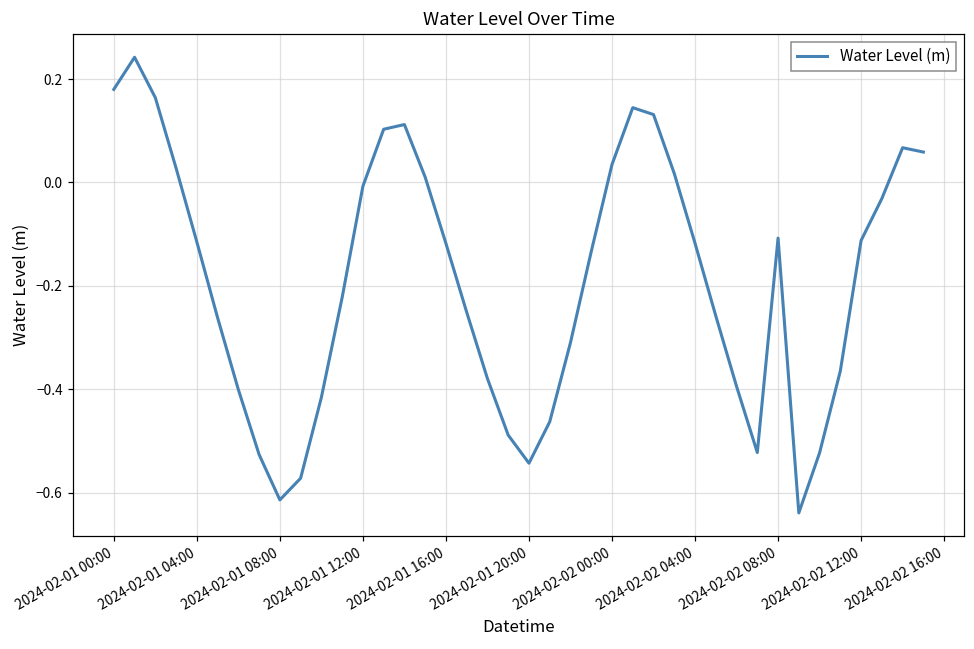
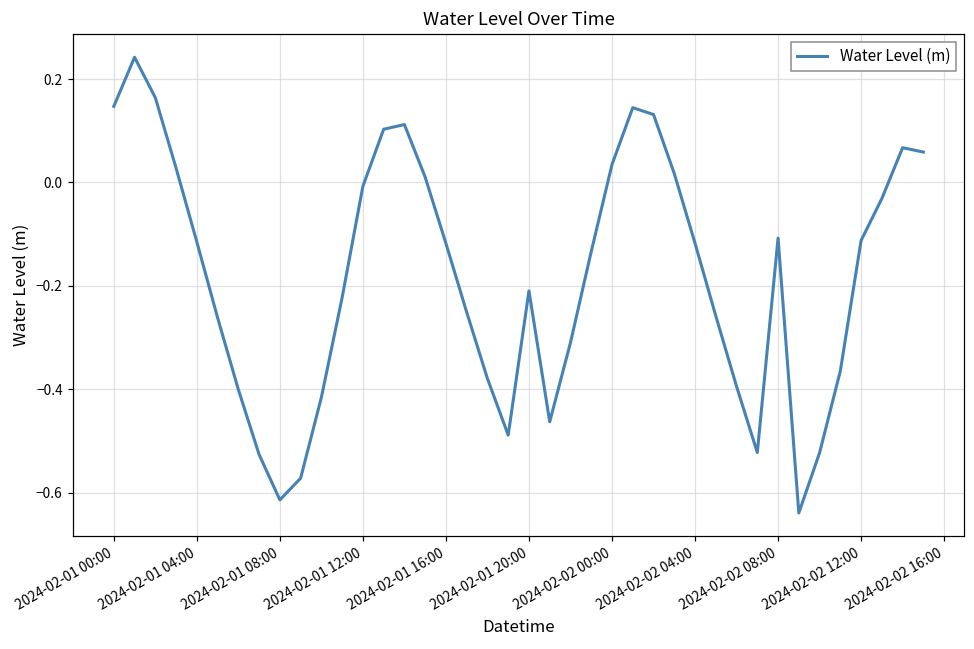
  {
-   "2024-02-01 00:00": 0.18,
+   "2024-02-01 00:00": 0.15,
    "2024-02-01 04:00": -0.11,
    "2024-02-01 08:00": -0.61,
    "2024-02-01 12:00": -0.01,
    "2024-02-01 16:00": -0.12,
-   "2024-02-01 20:00": -0.54,
+   "2024-02-01 20:00": -0.21,
    "2024-02-02 00:00": 0.03,
    "2024-02-02 04:00": -0.12,
    "2024-02-02 08:00": -0.11,
    "2024-02-02 12:00": -0.11
  }
